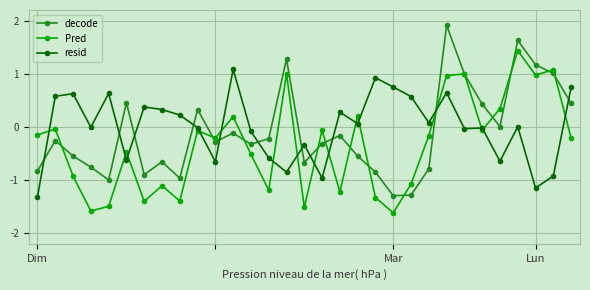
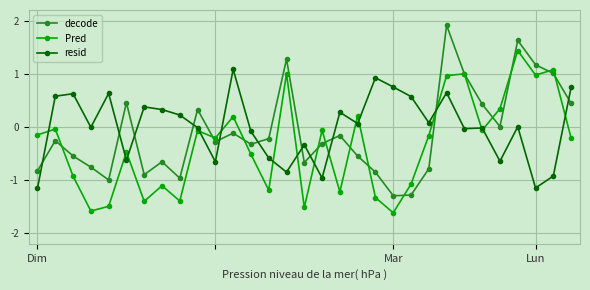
  {
    "resid": {
-     "Dim": -1.3,
+     "Dim": -1.2,
      "Mar": 0.8,
      "Lun": -1.1
    }
  }
